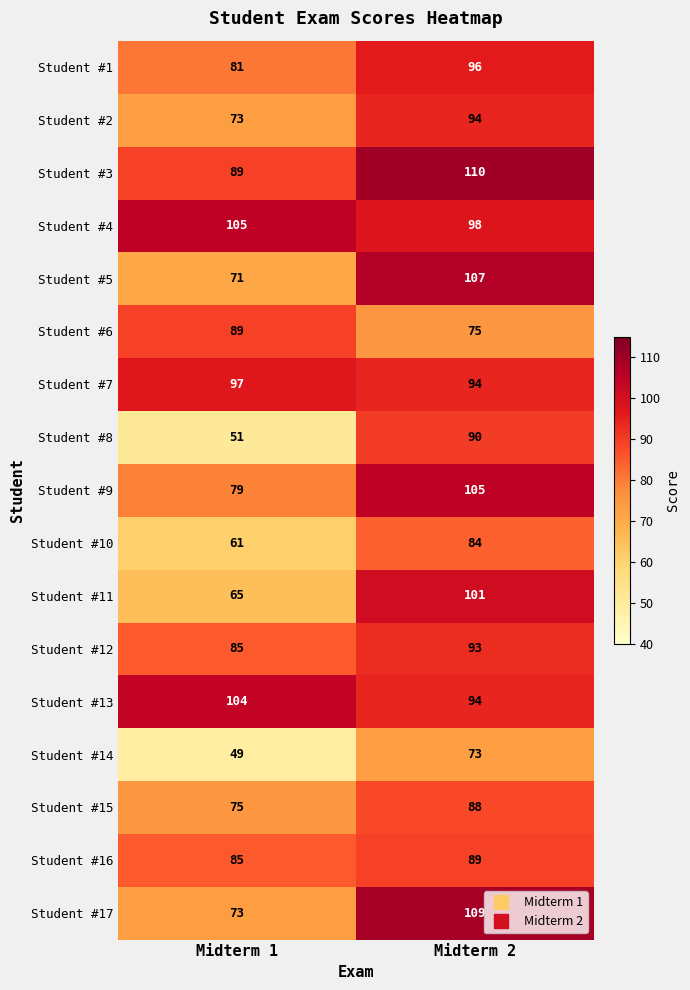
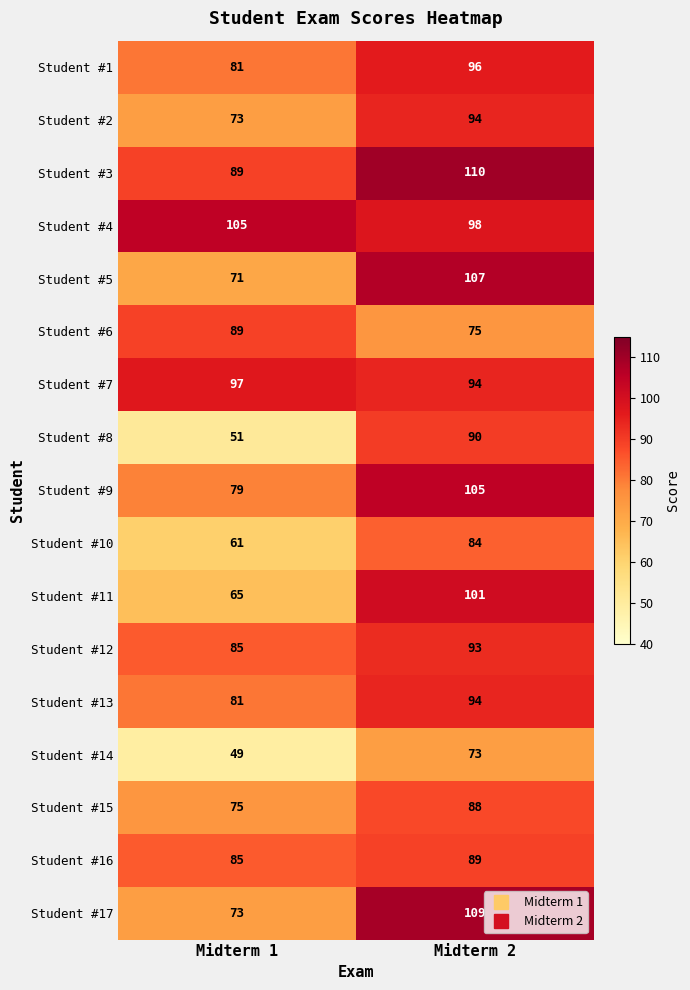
  {
    "Student #1": {
      "Midterm 1": 81,
      "Midterm 2": 96
    },
    "Student #2": {
      "Midterm 1": 73,
      "Midterm 2": 94
    },
    "Student #3": {
      "Midterm 1": 89,
      "Midterm 2": 110
    },
    "Student #4": {
      "Midterm 1": 105,
      "Midterm 2": 98
    },
    "Student #5": {
      "Midterm 1": 71,
      "Midterm 2": 107
    },
    "Student #6": {
      "Midterm 1": 89,
      "Midterm 2": 75
    },
    "Student #7": {
      "Midterm 1": 97,
      "Midterm 2": 94
    },
    "Student #8": {
      "Midterm 1": 51,
      "Midterm 2": 90
    },
    "Student #9": {
      "Midterm 1": 79,
      "Midterm 2": 105
    },
    "Student #10": {
      "Midterm 1": 61,
      "Midterm 2": 84
    },
    "Student #11": {
      "Midterm 1": 65,
      "Midterm 2": 101
    },
    "Student #12": {
      "Midterm 1": 85,
      "Midterm 2": 93
    },
    "Student #13": {
-     "Midterm 1": 104,
+     "Midterm 1": 81,
      "Midterm 2": 94
    },
    "Student #14": {
      "Midterm 1": 49,
      "Midterm 2": 73
    },
    "Student #15": {
      "Midterm 1": 75,
      "Midterm 2": 88
    },
    "Student #16": {
      "Midterm 1": 85,
      "Midterm 2": 89
    },
    "Student #17": {
      "Midterm 1": 73
    }
  }
